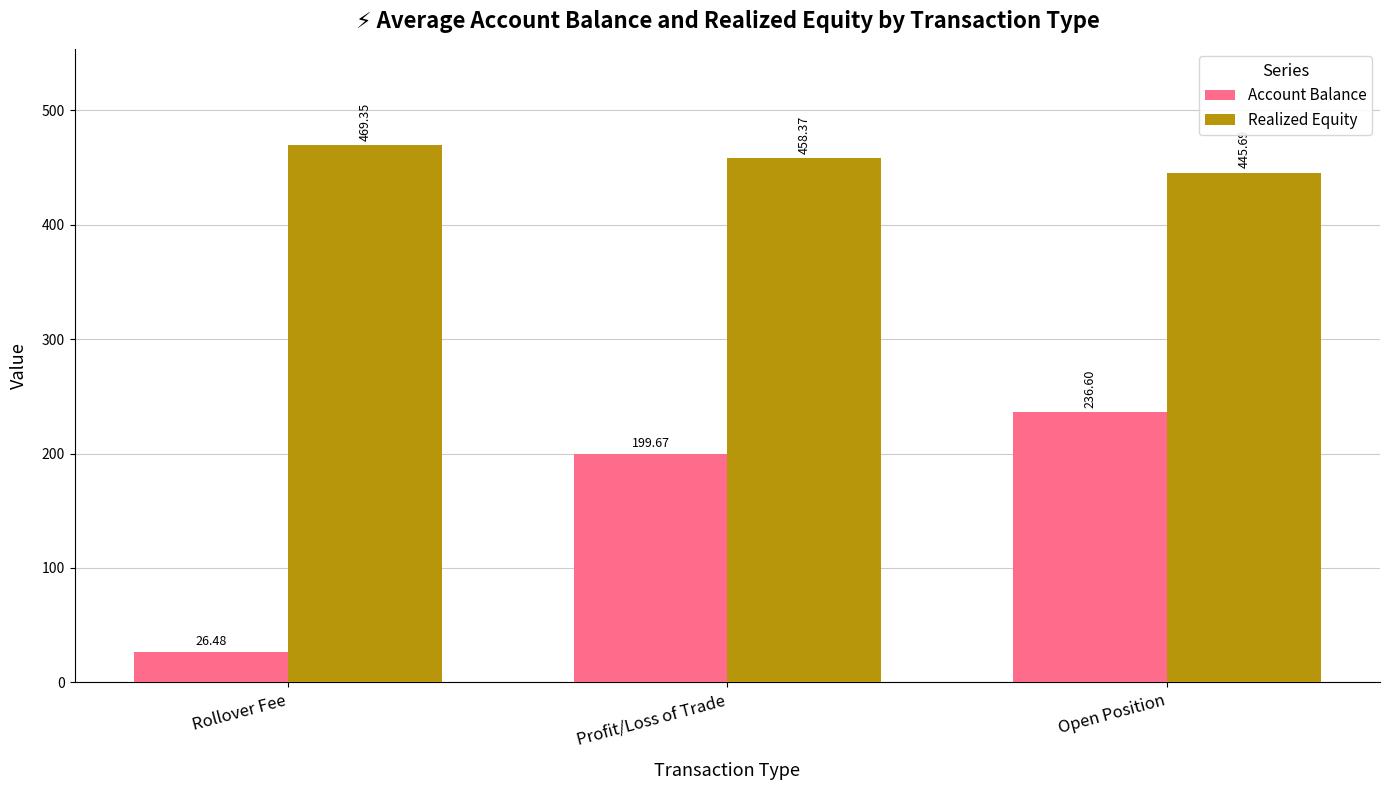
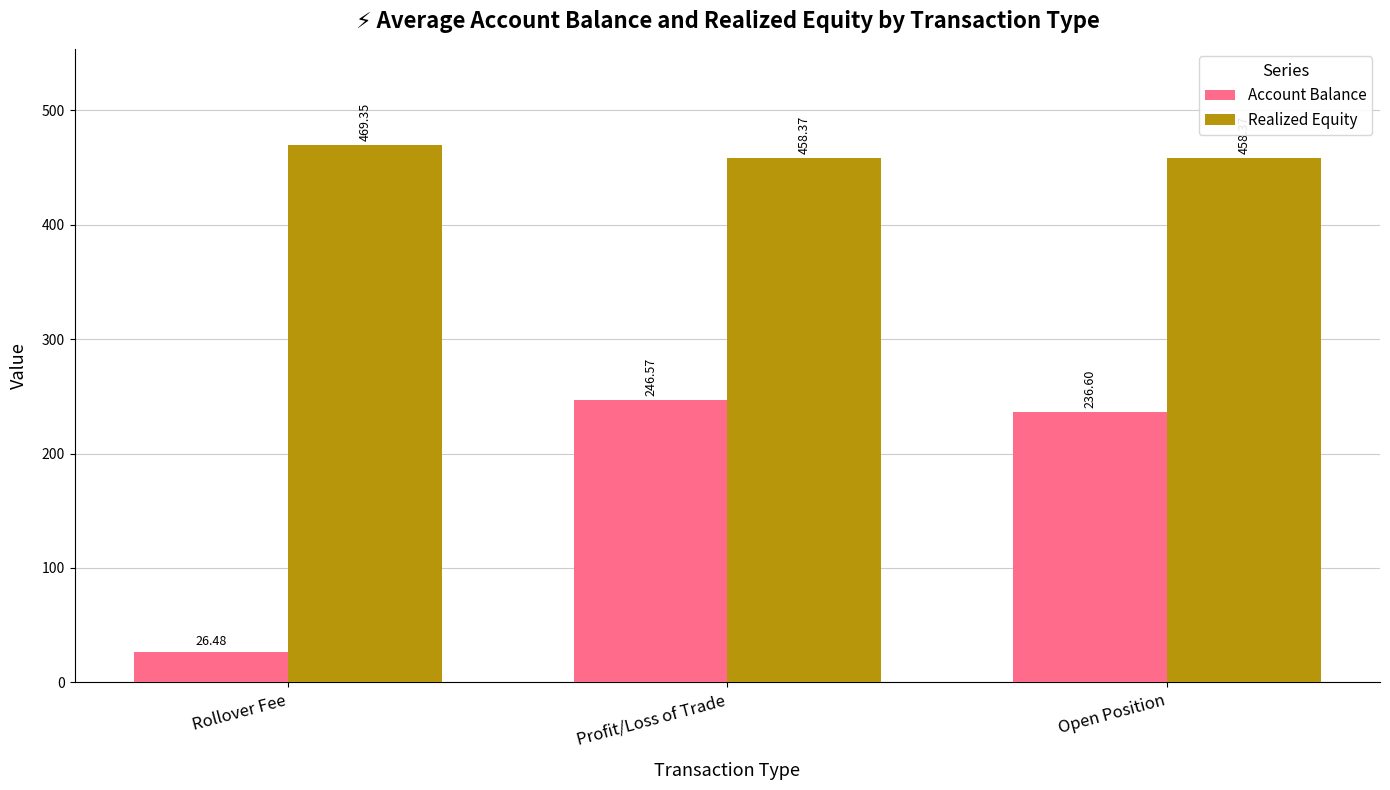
  {
    "Account Balance": {
      "Rollover Fee": 26.48,
-     "Profit/Loss of Trade": 199.67,
+     "Profit/Loss of Trade": 246.57,
      "Open Position": 236.60
    },
    "Realized Equity": {
-     "Open Position": 446
+     "Open Position": 458
    }
  }
